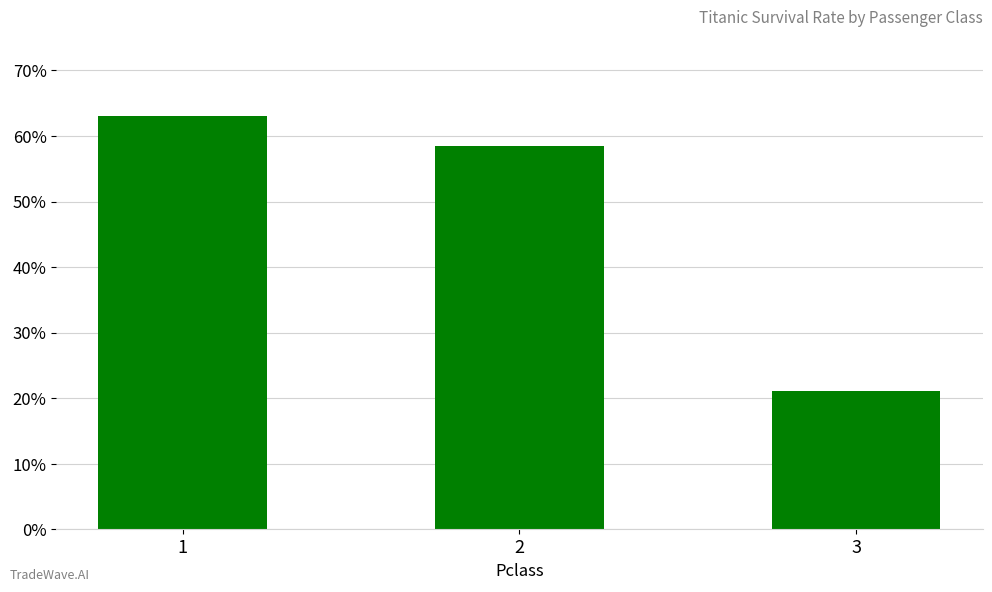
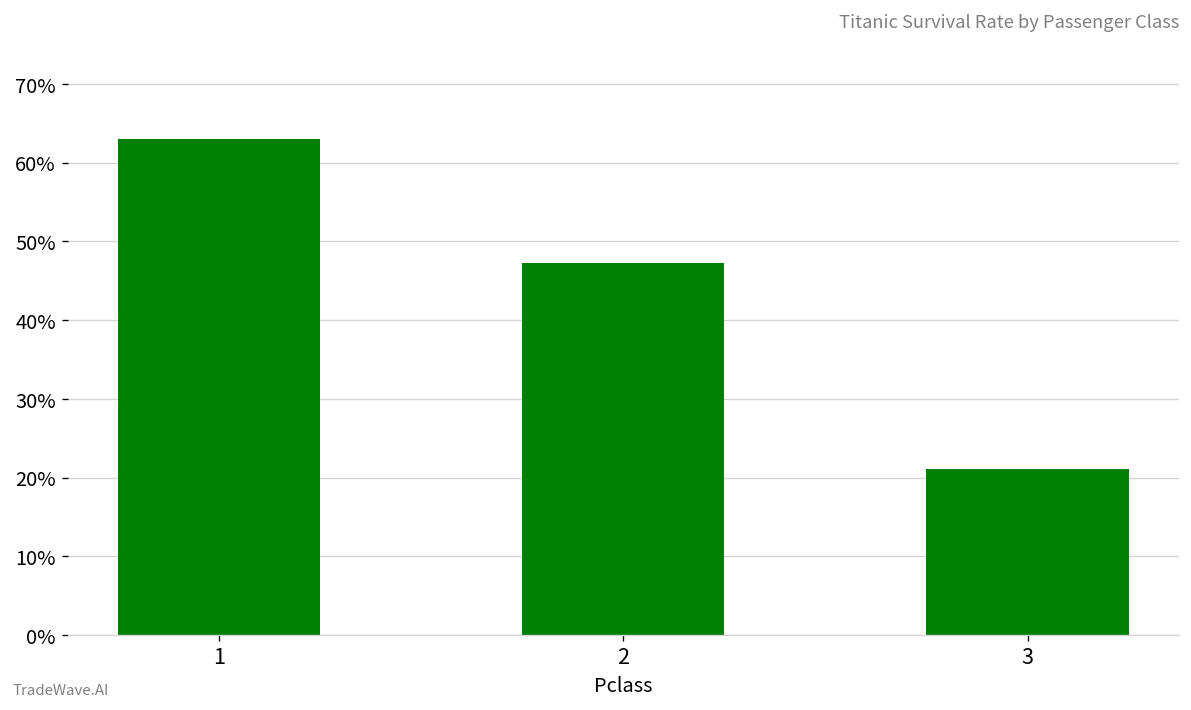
  {
    "1": "63%",
-   "2": "59%",
+   "2": "47%",
    "3": "21%"
  }
